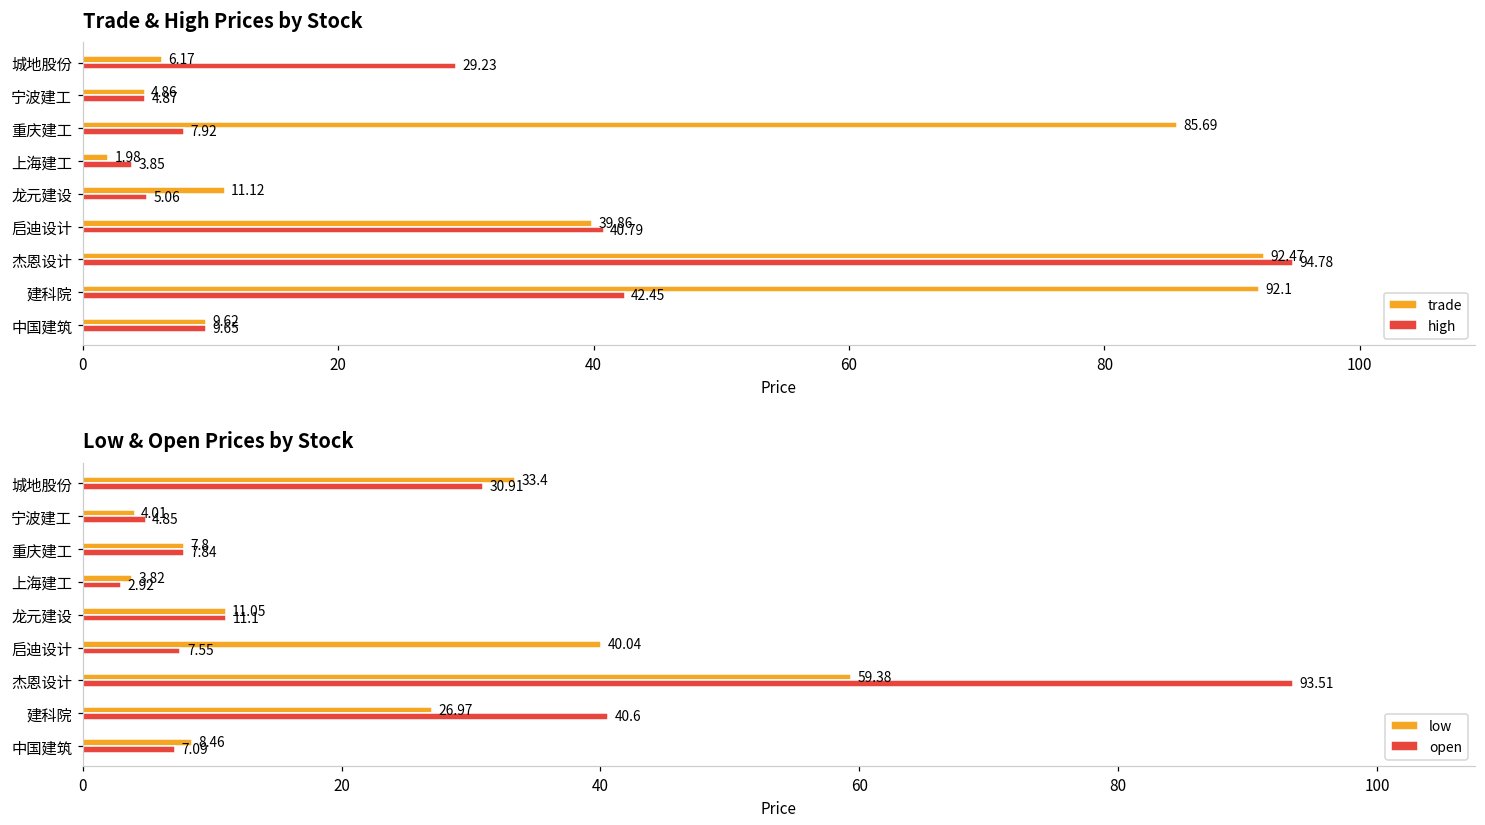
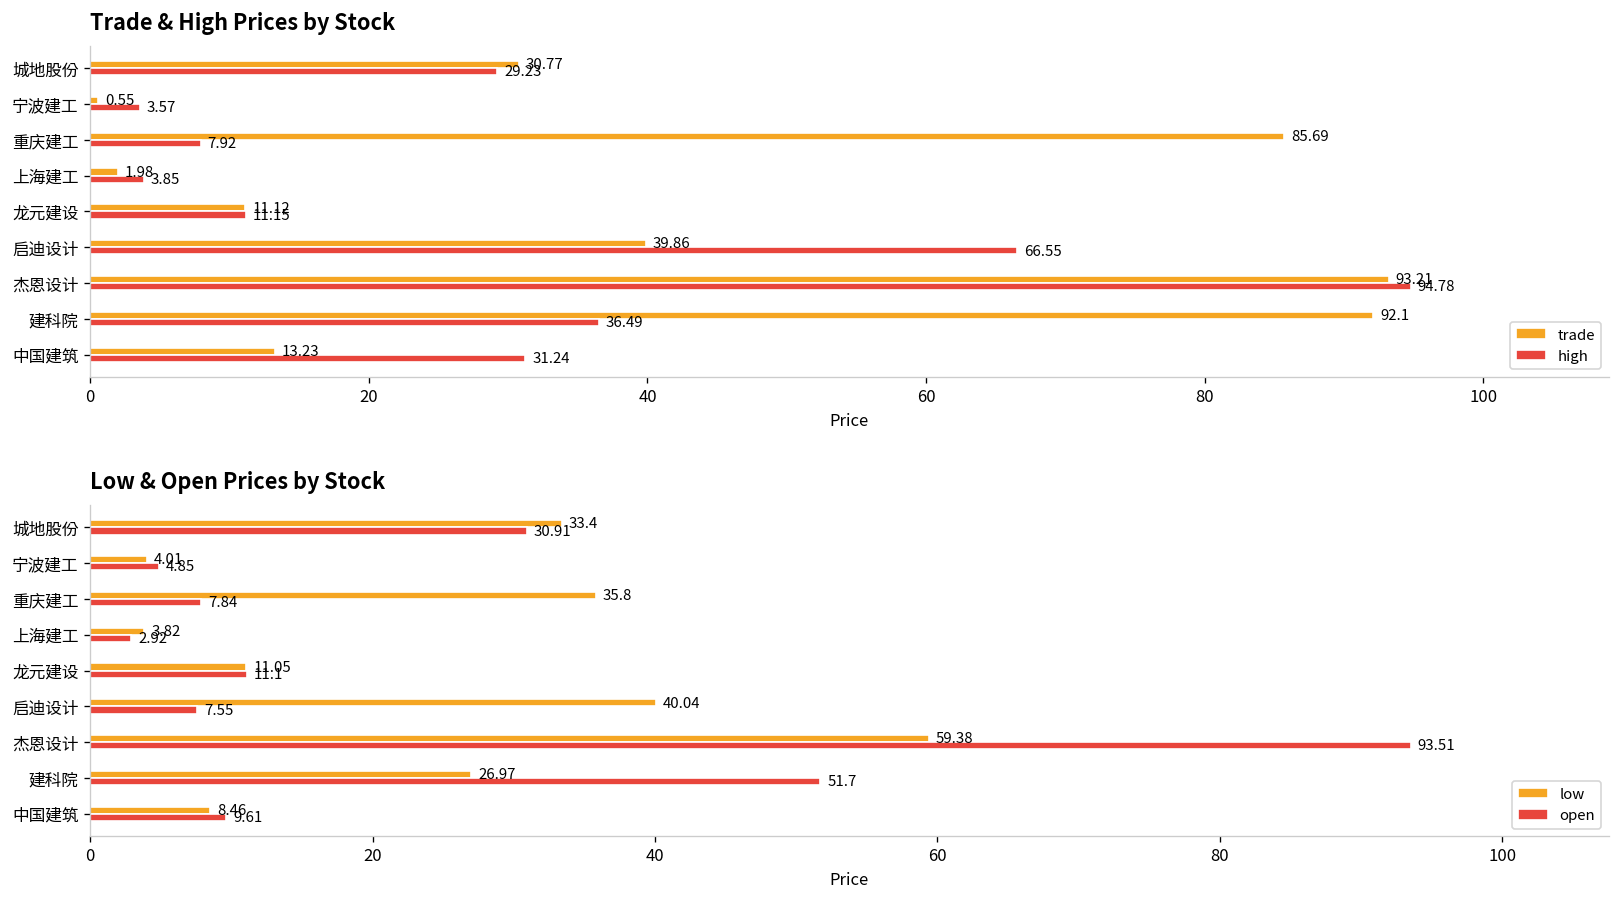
  {
    "Trade & High Prices by Stock": {
      "trade": {
-       "城地股份": 6.17,
-       "宁波建工": 4.86,
+       "城地股份": 30.77,
+       "宁波建工": 0.55,
        "重庆建工": 85.69,
        "上海建工": 1.98,
        "龙元建设": 11.12,
-       "杰恩设计": 92.47,
+       "杰恩设计": 93.21,
        "建科院": 92.1,
-       "中国建筑": 9.62
+       "中国建筑": 13.23
      },
      "high": {
        "城地股份": 29.23,
-       "宁波建工": 4.87,
+       "宁波建工": 3.57,
        "重庆建工": 7.92,
        "上海建工": 3.85,
-       "龙元建设": 5.06,
-       "启迪设计": 40.79,
+       "龙元建设": 11.15,
+       "启迪设计": 66.55,
        "杰恩设计": 94.78,
-       "建科院": 42.45,
-       "中国建筑": 9.65
+       "建科院": 36.49,
+       "中国建筑": 31.24
      }
    },
    "Low & Open Prices by Stock": {
      "low": {
        "城地股份": 33.4,
-       "重庆建工": 7.8,
+       "重庆建工": 35.8,
        "启迪设计": 40.04,
        "杰恩设计": 59.38,
        "建科院": 26.97
      },
      "open": {
        "城地股份": 30.91,
        "启迪设计": 7.55,
        "杰恩设计": 93.51,
-       "建科院": 40.6,
-       "中国建筑": 7.09
+       "建科院": 51.7,
+       "中国建筑": 9.61
      }
    }
  }
